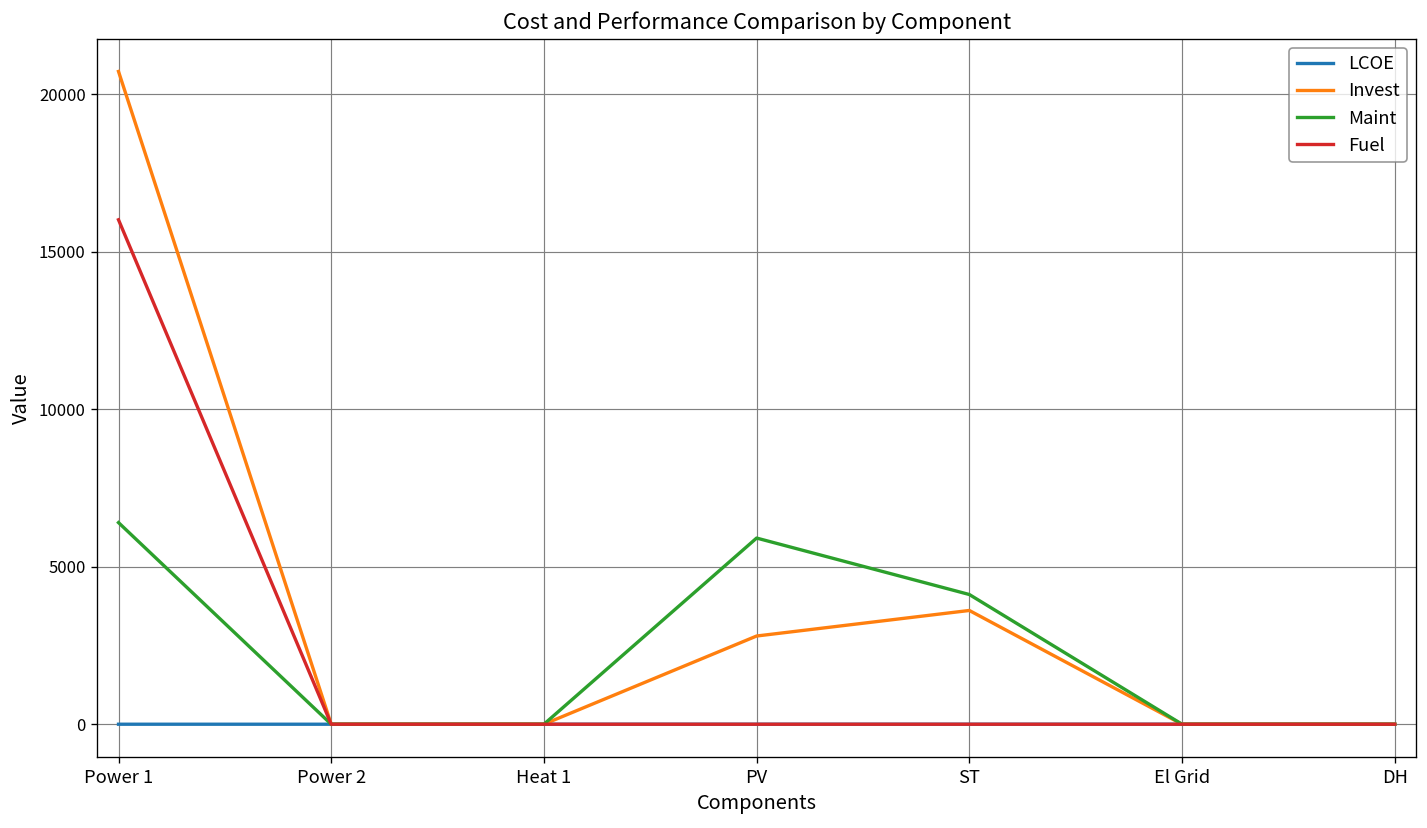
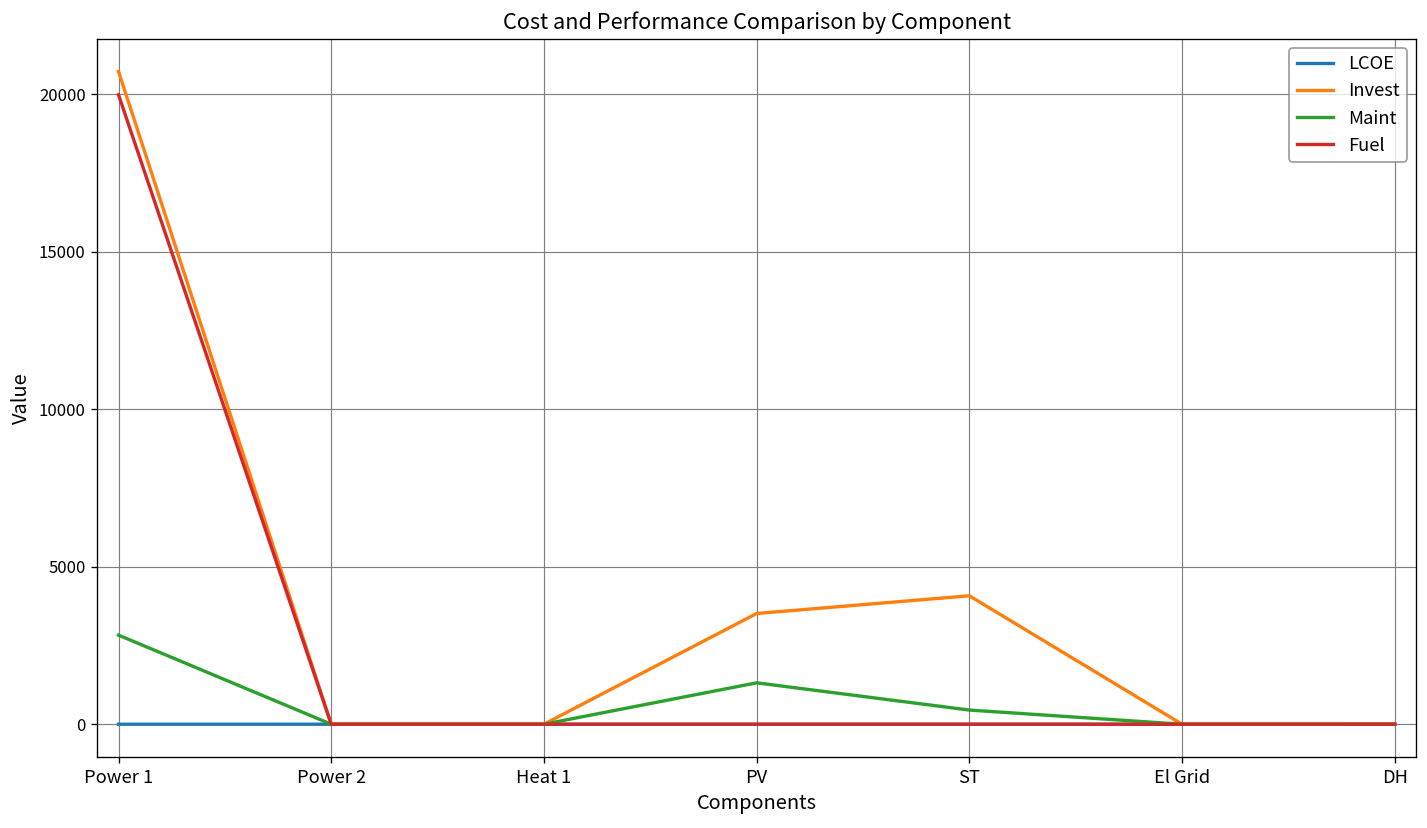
  {
    "LCOE": {
      "Power 1": 0
    },
    "Invest": {
      "Power 1": 20700,
-     "PV": 2800,
-     "ST": 3600
+     "PV": 3500,
+     "ST": 4100
    },
    "Maint": {
-     "Power 1": 6400,
-     "PV": 5900,
-     "ST": 4100
+     "Power 1": 2800,
+     "PV": 1300,
+     "ST": 500
    },
    "Fuel": {
-     "Power 1": 16000
+     "Power 1": 20000
    }
  }
